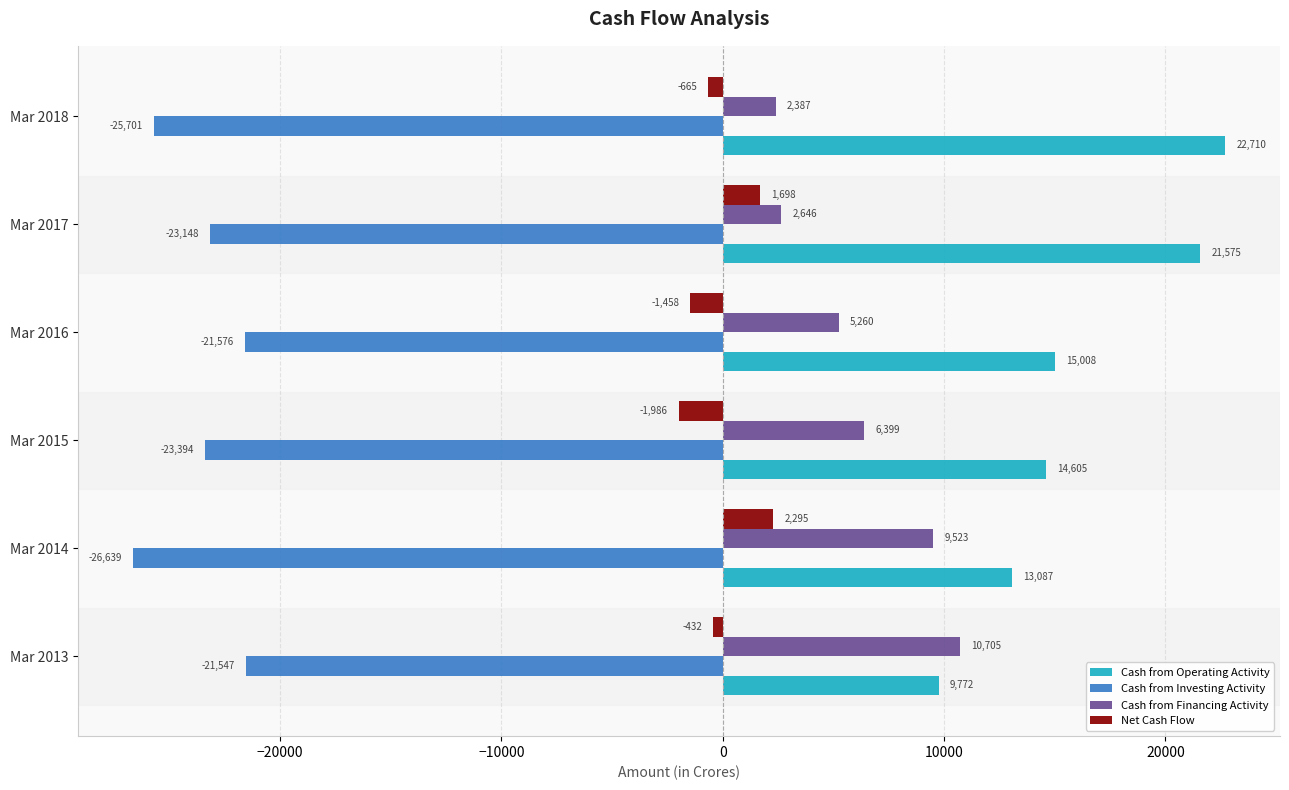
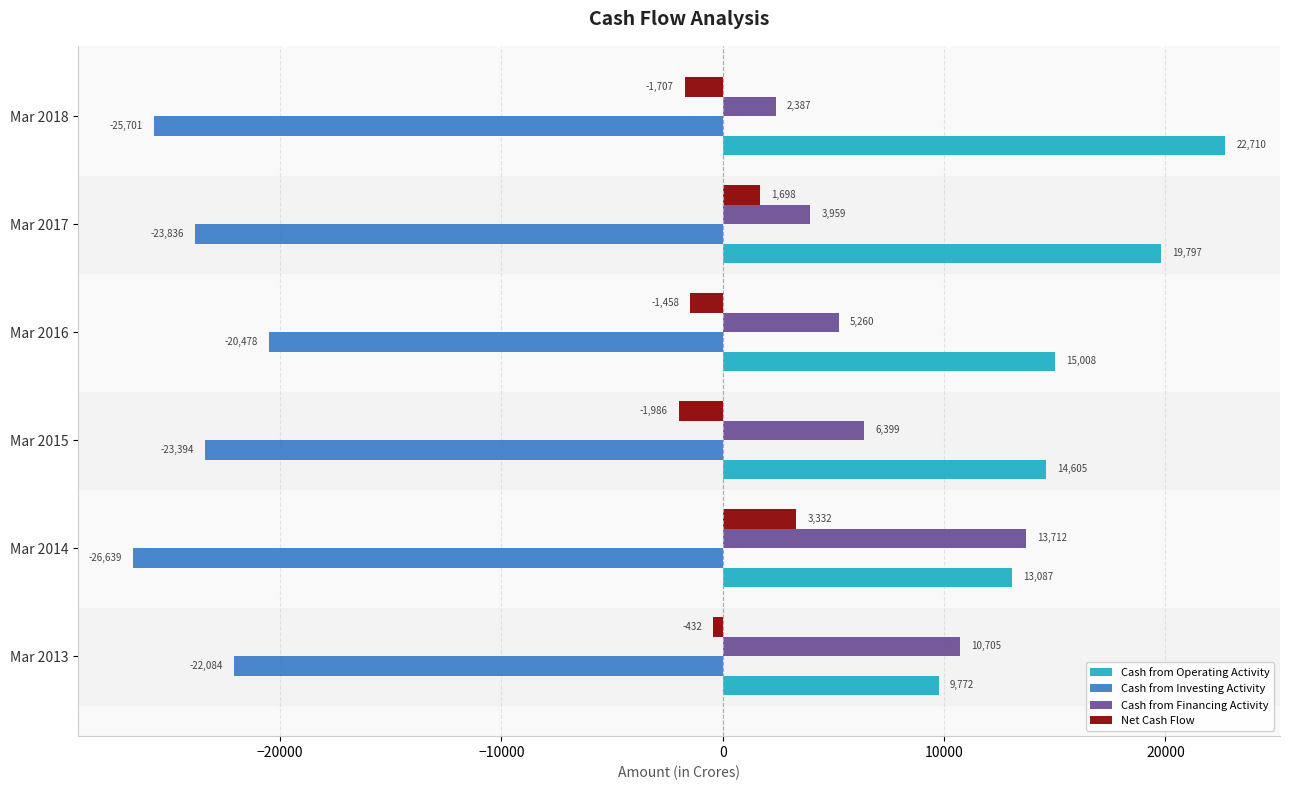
  {
    "Cash from Operating Activity": {
      "Mar 2018": "22,710",
-     "Mar 2017": "21,575",
+     "Mar 2017": "19,797",
      "Mar 2016": "15,008",
      "Mar 2015": "14,605",
      "Mar 2014": "13,087",
      "Mar 2013": "9,772"
    },
    "Cash from Investing Activity": {
      "Mar 2018": "-25,701",
-     "Mar 2017": "-23,148",
-     "Mar 2016": "-21,576",
+     "Mar 2017": "-23,836",
+     "Mar 2016": "-20,478",
      "Mar 2015": "-23,394",
      "Mar 2014": "-26,639",
-     "Mar 2013": "-21,547"
+     "Mar 2013": "-22,084"
    },
    "Cash from Financing Activity": {
      "Mar 2018": "2,387",
-     "Mar 2017": "2,646",
+     "Mar 2017": "3,959",
      "Mar 2016": "5,260",
      "Mar 2015": "6,399",
-     "Mar 2014": "9,523",
+     "Mar 2014": "13,712",
      "Mar 2013": "10,705"
    },
    "Net Cash Flow": {
-     "Mar 2018": "-665",
+     "Mar 2018": "-1,707",
      "Mar 2017": "1,698",
      "Mar 2016": "-1,458",
      "Mar 2015": "-1,986",
-     "Mar 2014": "2,295",
+     "Mar 2014": "3,332",
      "Mar 2013": "-432"
    }
  }
